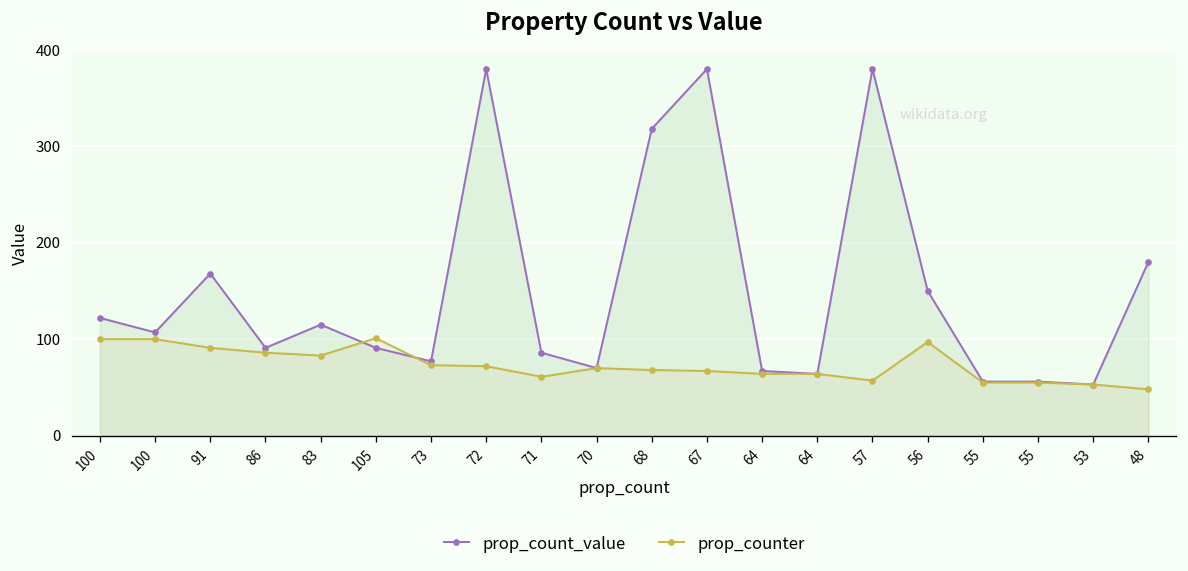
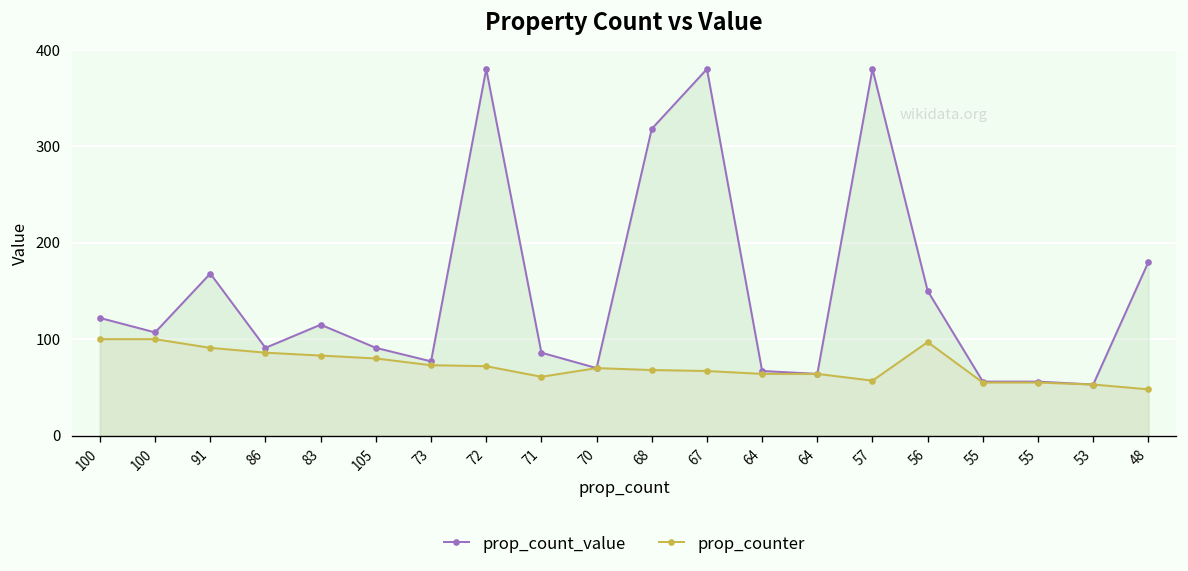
  {
    "prop_count_value": {
      "91": 170,
      "86": 90,
      "83": 120,
      "105": 90,
      "73": 80,
      "72": 380,
      "71": 90,
      "68": 320,
      "67": 380,
      "57": 380,
      "56": 150,
      "48": 180
    },
    "prop_counter": {
      "91": 90,
      "86": 90,
      "83": 80,
-     "105": 100,
+     "105": 80,
      "73": 70,
      "72": 70,
      "71": 60,
      "68": 70,
      "67": 70,
      "57": 60,
      "56": 100,
      "48": 50
    }
  }
